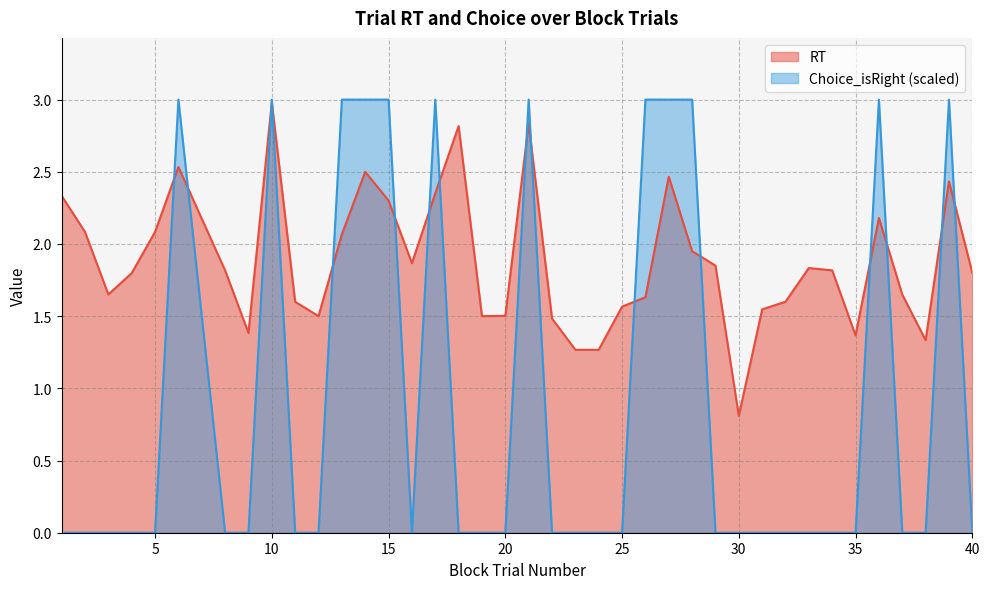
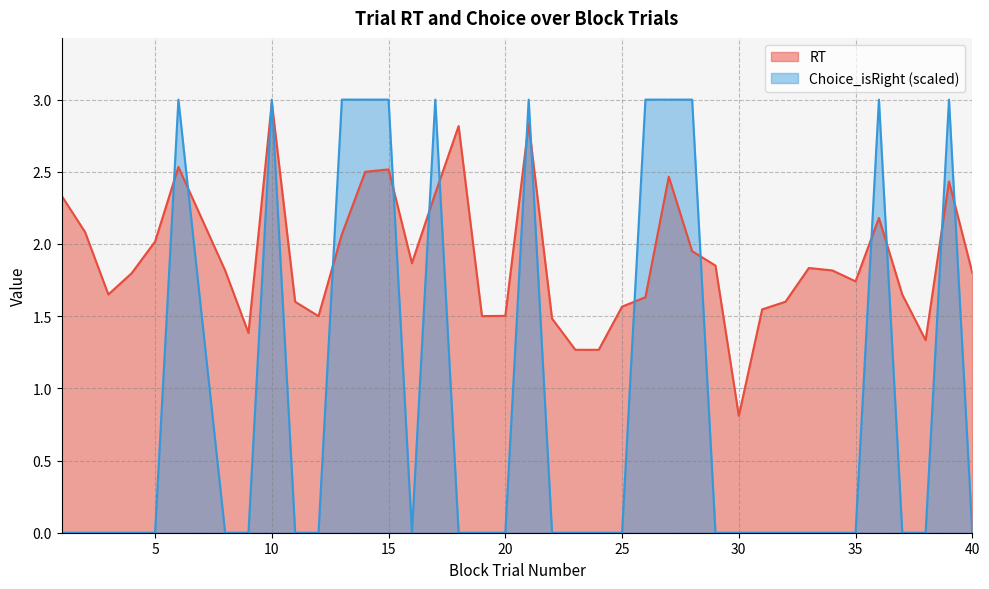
  {
    "RT": {
-     "5": 2.08,
+     "5": 2.02,
      "10": 2.98,
-     "15": 2.30,
+     "15": 2.52,
      "20": 1.50,
      "25": 1.57,
      "30": 0.81,
-     "35": 1.37,
+     "35": 1.74,
      "40": 1.80
    },
    "Choice_isRight (scaled)": {
      "5": 0.00,
      "10": 3.00,
      "15": 3.00,
      "20": 0.00,
      "25": 0.00,
      "30": 0.00,
      "35": 0.00,
      "40": 0.00
    }
  }
